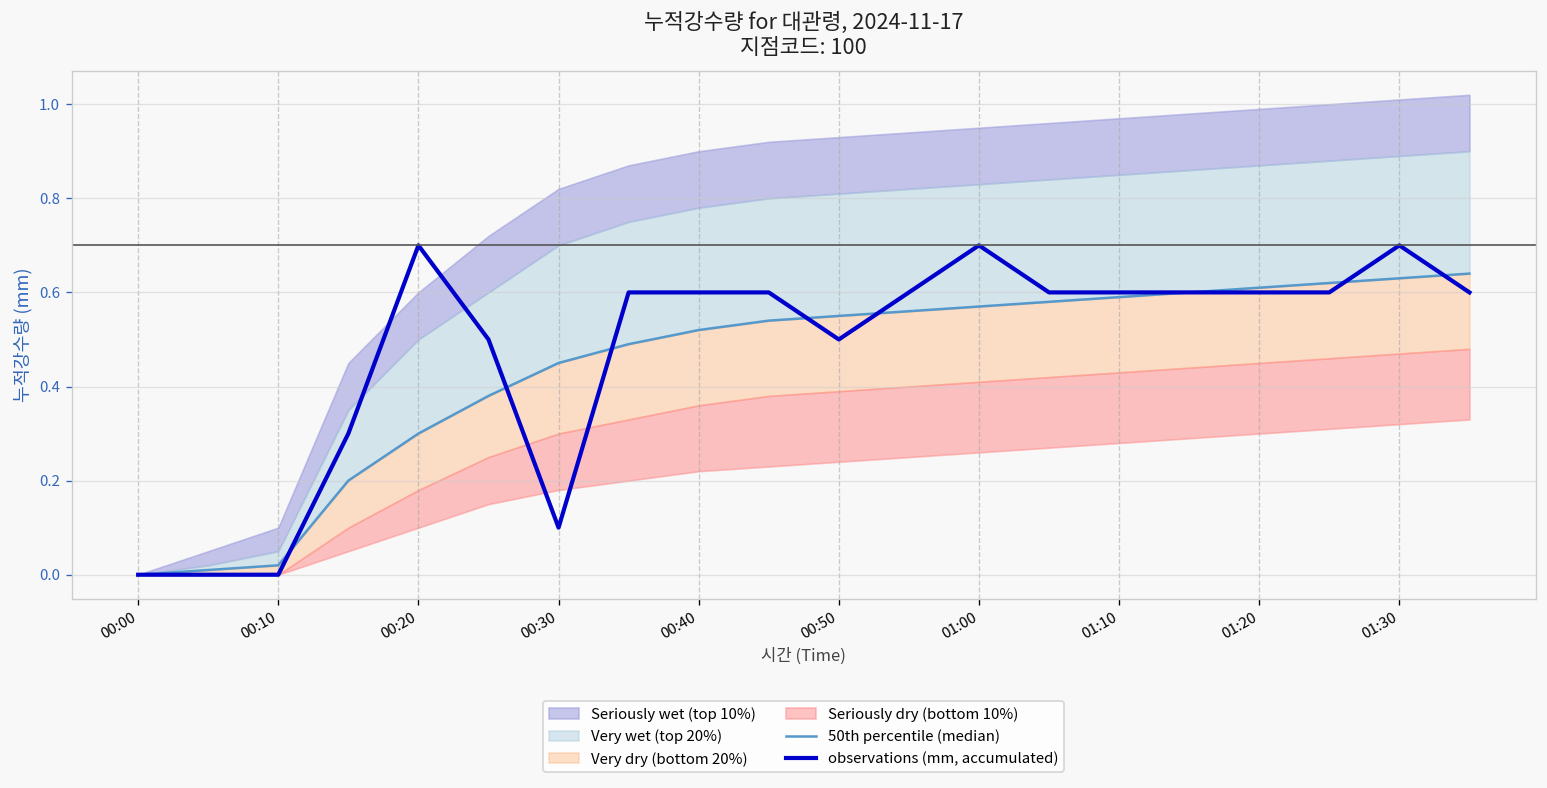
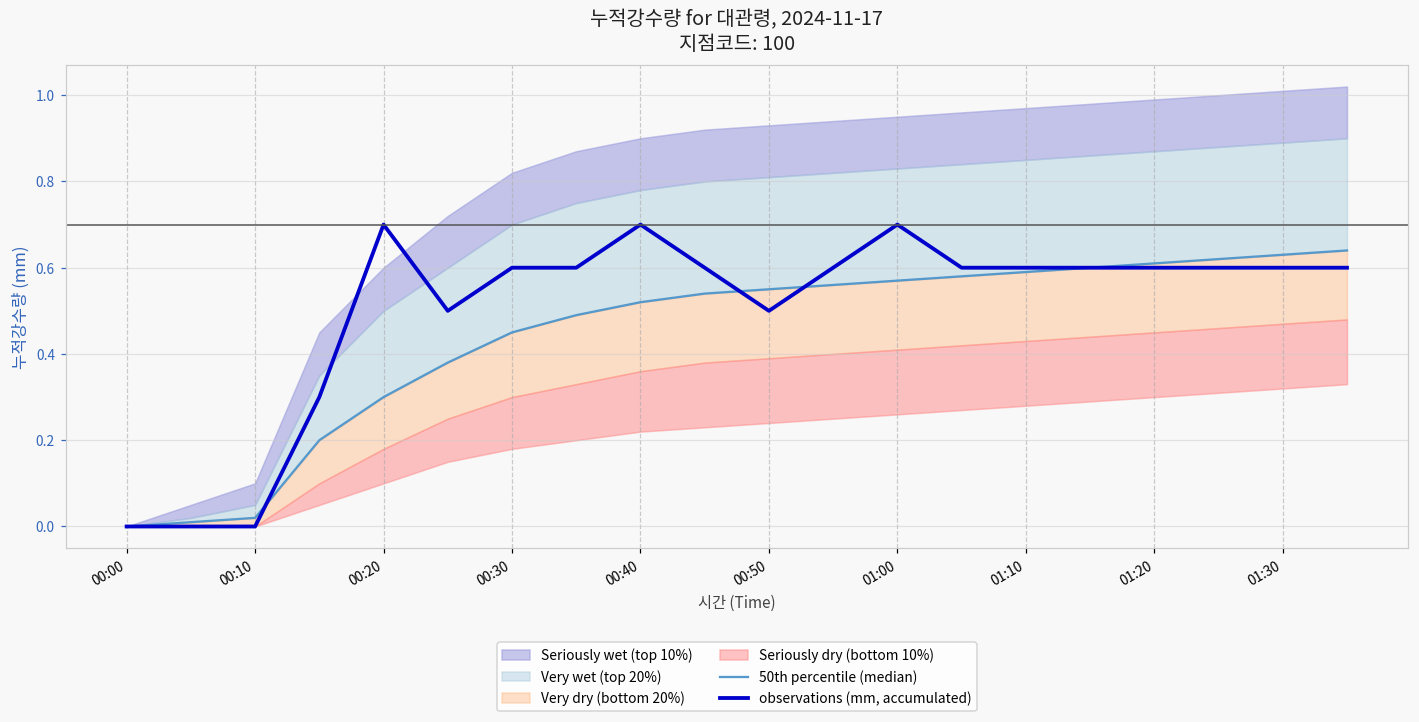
  {
    "observations (mm, accumulated)": {
      "00:20": 0.7,
-     "00:30": 0.1,
-     "00:40": 0.6,
+     "00:30": 0.6,
+     "00:40": 0.7,
      "00:50": 0.5,
      "01:00": 0.7,
      "01:10": 0.6,
      "01:20": 0.6,
-     "01:30": 0.7
+     "01:30": 0.6
    }
  }
